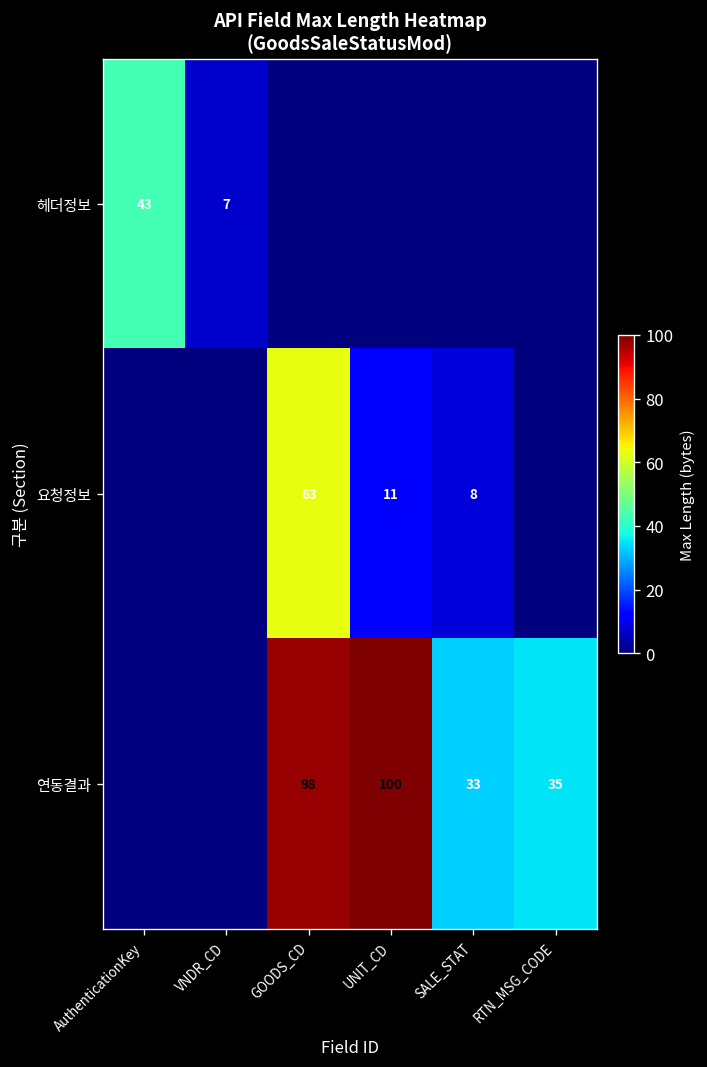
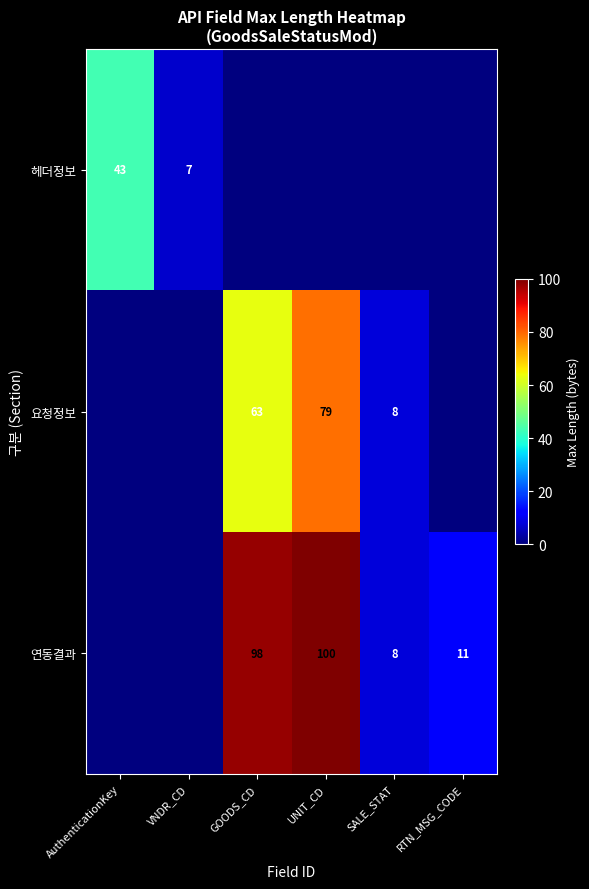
  {
    "헤더정보": {
      "AuthenticationKey": 43,
      "VNDR_CD": 7
    },
    "요청정보": {
      "GOODS_CD": 63,
-     "UNIT_CD": 11,
+     "UNIT_CD": 79,
      "SALE_STAT": 8
    },
    "연동결과": {
      "GOODS_CD": 98,
      "UNIT_CD": 100,
-     "SALE_STAT": 33,
-     "RTN_MSG_CODE": 35
+     "SALE_STAT": 8,
+     "RTN_MSG_CODE": 11
    }
  }
